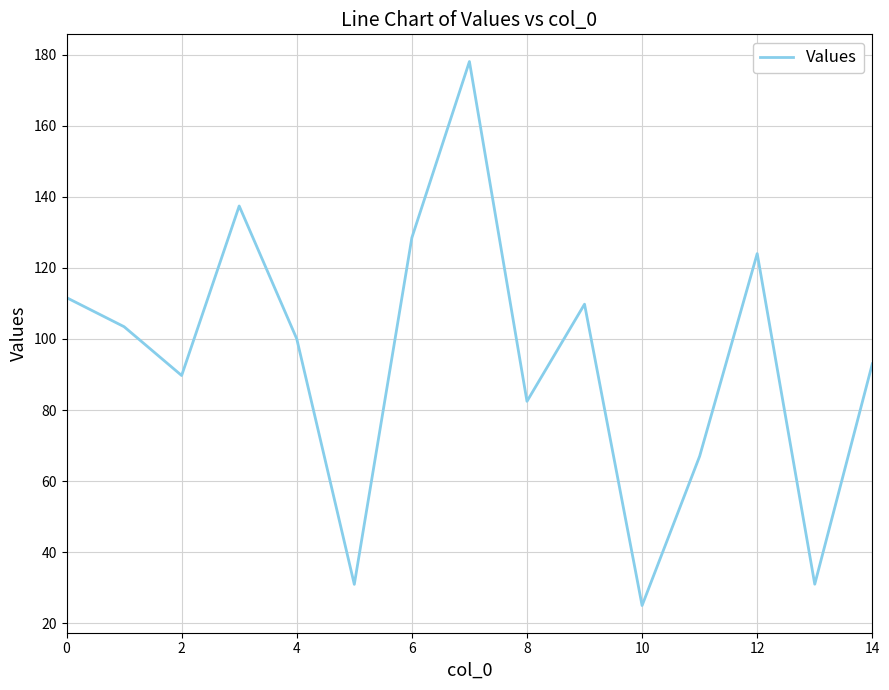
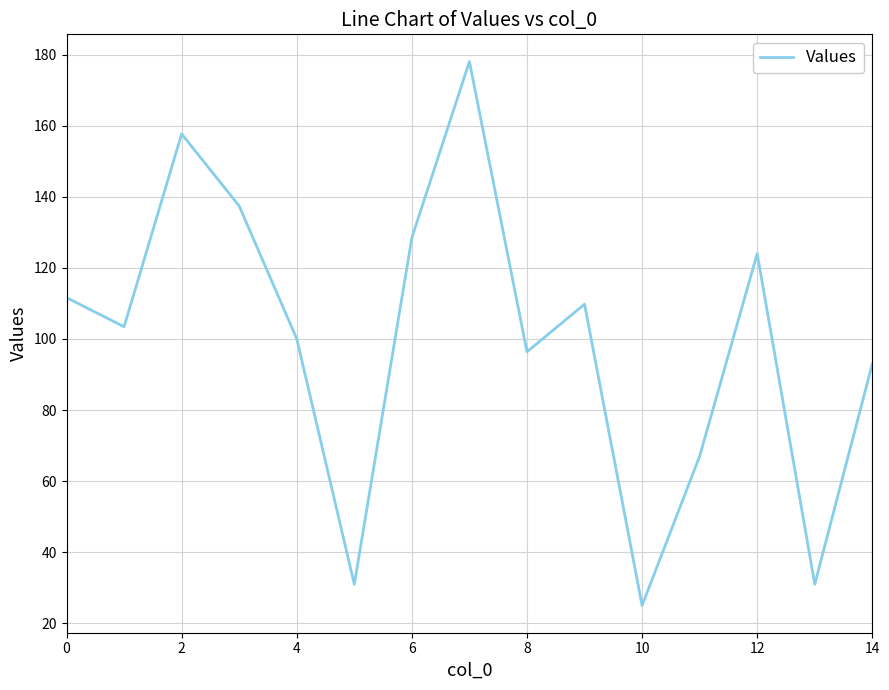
  {
    "0": 112,
-   "2": 90,
+   "2": 158,
    "4": 100,
    "6": 128,
-   "8": 82,
+   "8": 96,
    "10": 25,
    "12": 124,
    "14": 93
  }
